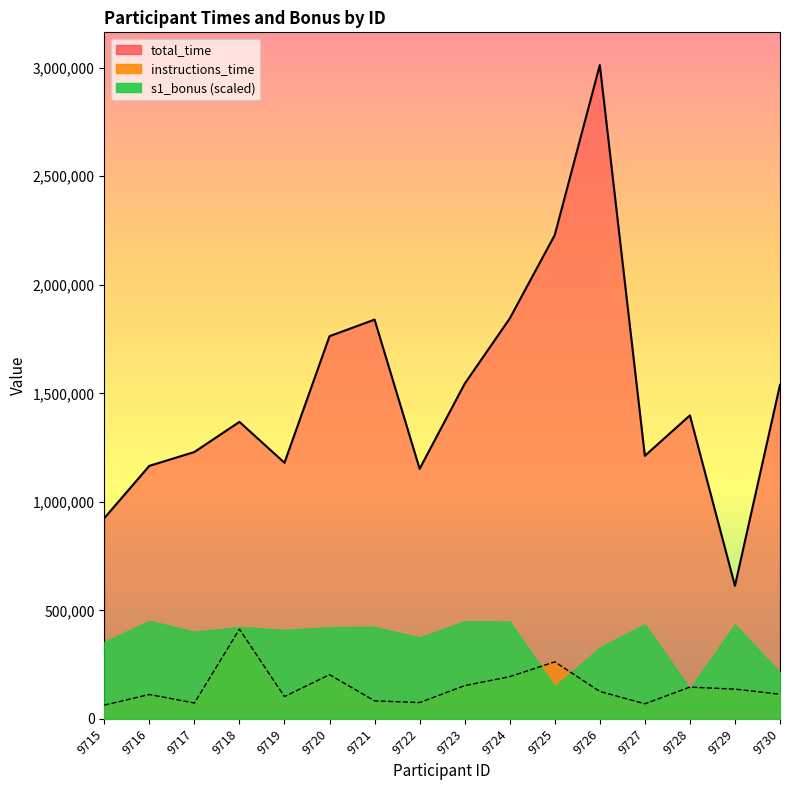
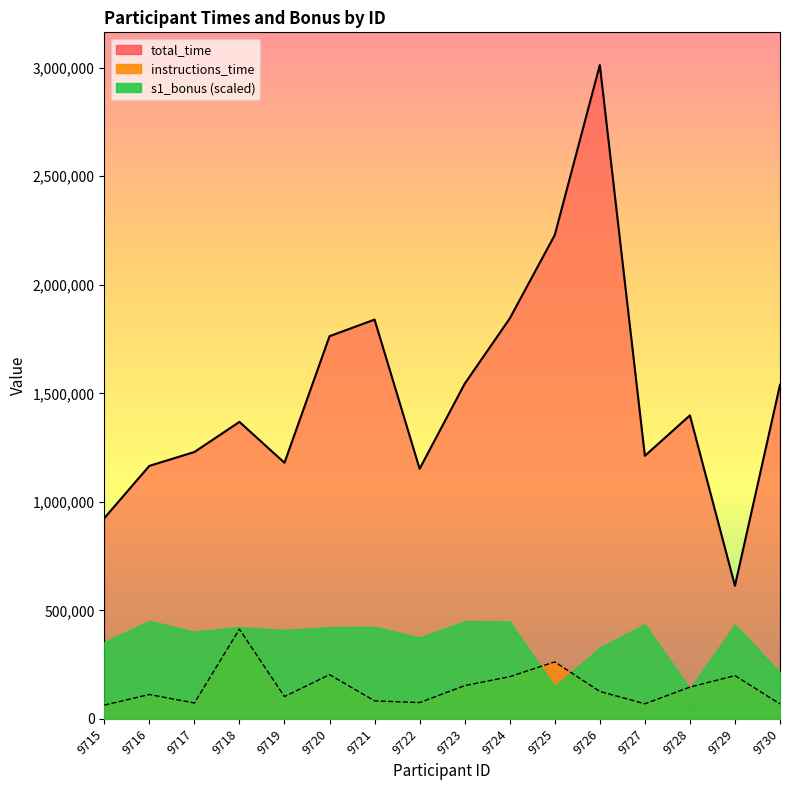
  {
    "total_time": {
      "9715": "920,000",
      "9716": "1,170,000",
      "9717": "1,230,000",
      "9718": "1,370,000",
      "9719": "1,180,000",
      "9720": "1,760,000",
      "9721": "1,840,000",
      "9722": "1,150,000",
      "9723": "1,540,000",
      "9724": "1,840,000",
      "9725": "2,230,000",
      "9726": "3,010,000",
      "9727": "1,210,000",
      "9728": "1,400,000",
      "9729": "610,000",
      "9730": "1,540,000"
    },
    "instructions_time": {
      "9715": "60,000",
      "9716": "110,000",
      "9717": "70,000",
      "9719": "100,000",
      "9720": "200,000",
      "9721": "80,000",
      "9722": "80,000",
      "9723": "150,000",
      "9724": "190,000",
      "9725": "260,000",
      "9726": "130,000",
      "9727": "70,000",
-     "9729": "140,000",
-     "9730": "110,000"
+     "9729": "200,000",
+     "9730": "70,000"
    },
    "s1_bonus (scaled)": {
      "9715": "350,000",
      "9716": "450,000",
      "9717": "400,000",
      "9719": "410,000",
      "9720": "420,000",
      "9721": "420,000",
      "9722": "380,000",
      "9723": "450,000",
      "9724": "450,000",
      "9725": "150,000",
      "9726": "330,000",
      "9727": "440,000",
      "9729": "440,000",
      "9730": "210,000"
    }
  }
